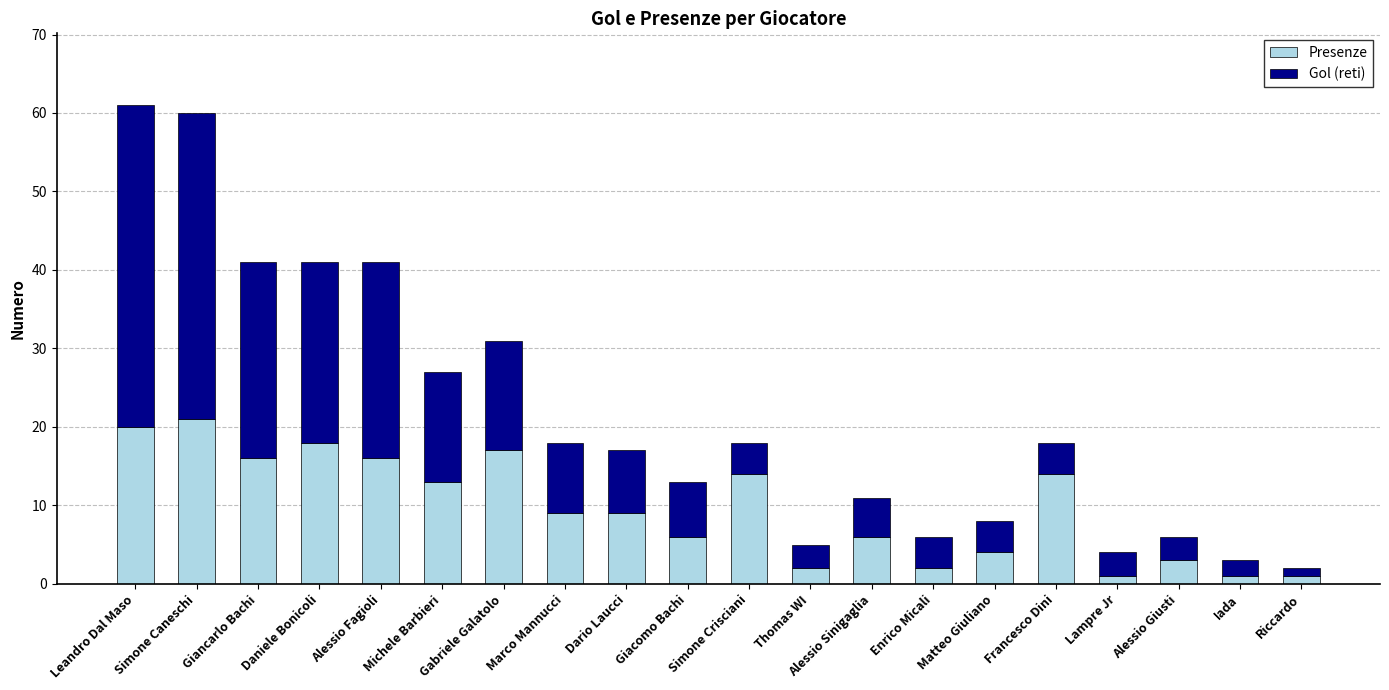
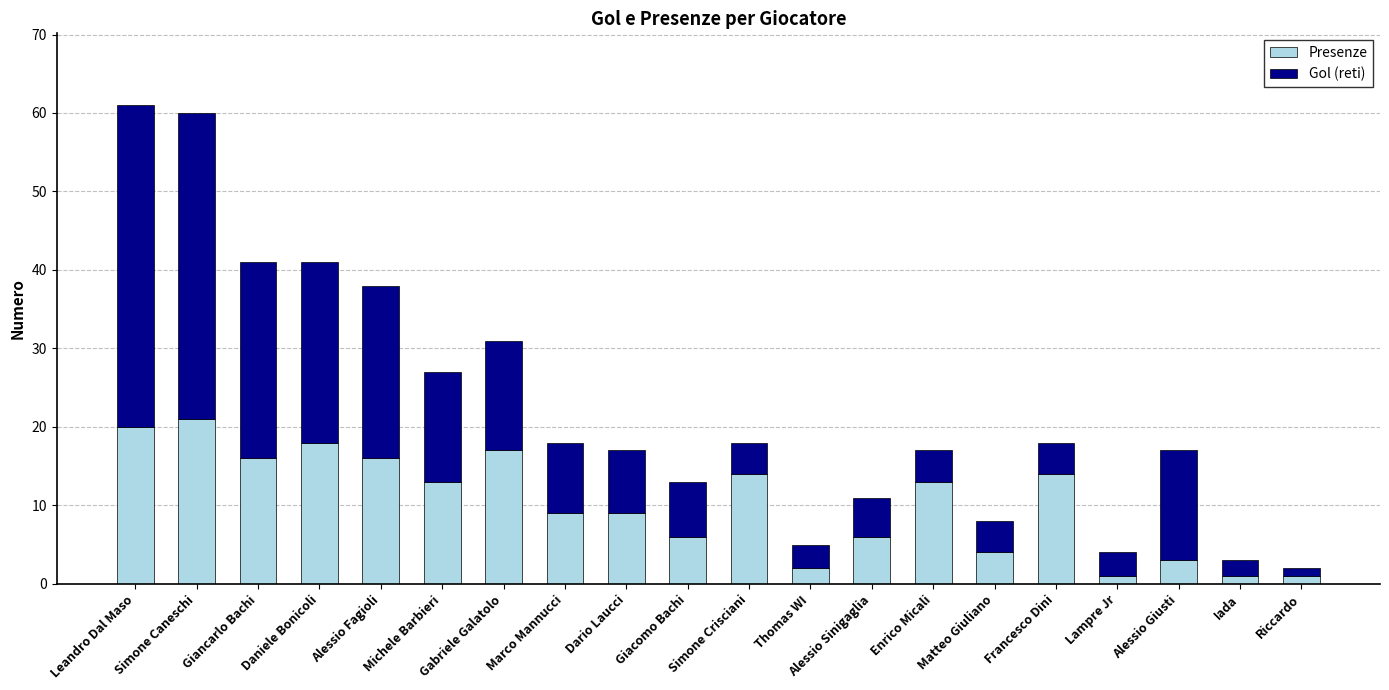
  {
    "Presenze": {
      "Leandro Dal Maso": 20,
      "Simone Caneschi": 21,
      "Giancarlo Bachi": 16,
      "Daniele Bonicoli": 18,
      "Alessio Fagioli": 16,
      "Michele Barbieri": 13,
      "Gabriele Galatolo": 17,
      "Marco Mannucci": 9,
      "Dario Laucci": 9,
      "Giacomo Bachi": 6,
      "Simone Crisciani": 14,
      "Thomas WI": 2,
      "Alessio Sinigaglia": 6,
-     "Enrico Micali": 2,
+     "Enrico Micali": 13,
      "Matteo Giuliano": 4,
      "Francesco Dini": 14,
      "Lampre Jr": 1,
      "Alessio Giusti": 3,
      "Iada": 1,
      "Riccardo": 1
    },
    "Gol (reti)": {
      "Leandro Dal Maso": 41,
      "Simone Caneschi": 39,
      "Giancarlo Bachi": 25,
      "Daniele Bonicoli": 23,
-     "Alessio Fagioli": 25,
+     "Alessio Fagioli": 22,
      "Michele Barbieri": 14,
      "Gabriele Galatolo": 14,
      "Marco Mannucci": 9,
      "Dario Laucci": 8,
      "Giacomo Bachi": 7,
      "Simone Crisciani": 4,
      "Thomas WI": 3,
      "Alessio Sinigaglia": 5,
      "Enrico Micali": 4,
      "Matteo Giuliano": 4,
      "Francesco Dini": 4,
      "Lampre Jr": 3,
-     "Alessio Giusti": 3,
+     "Alessio Giusti": 14,
      "Iada": 2,
      "Riccardo": 1
    }
  }
